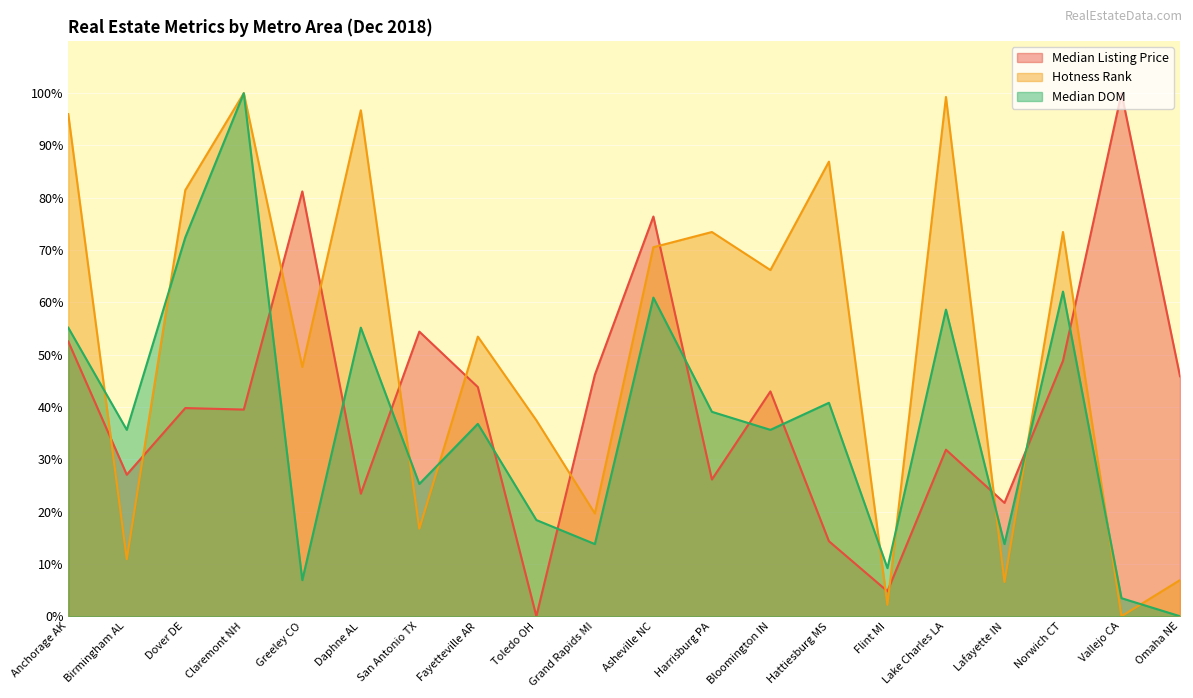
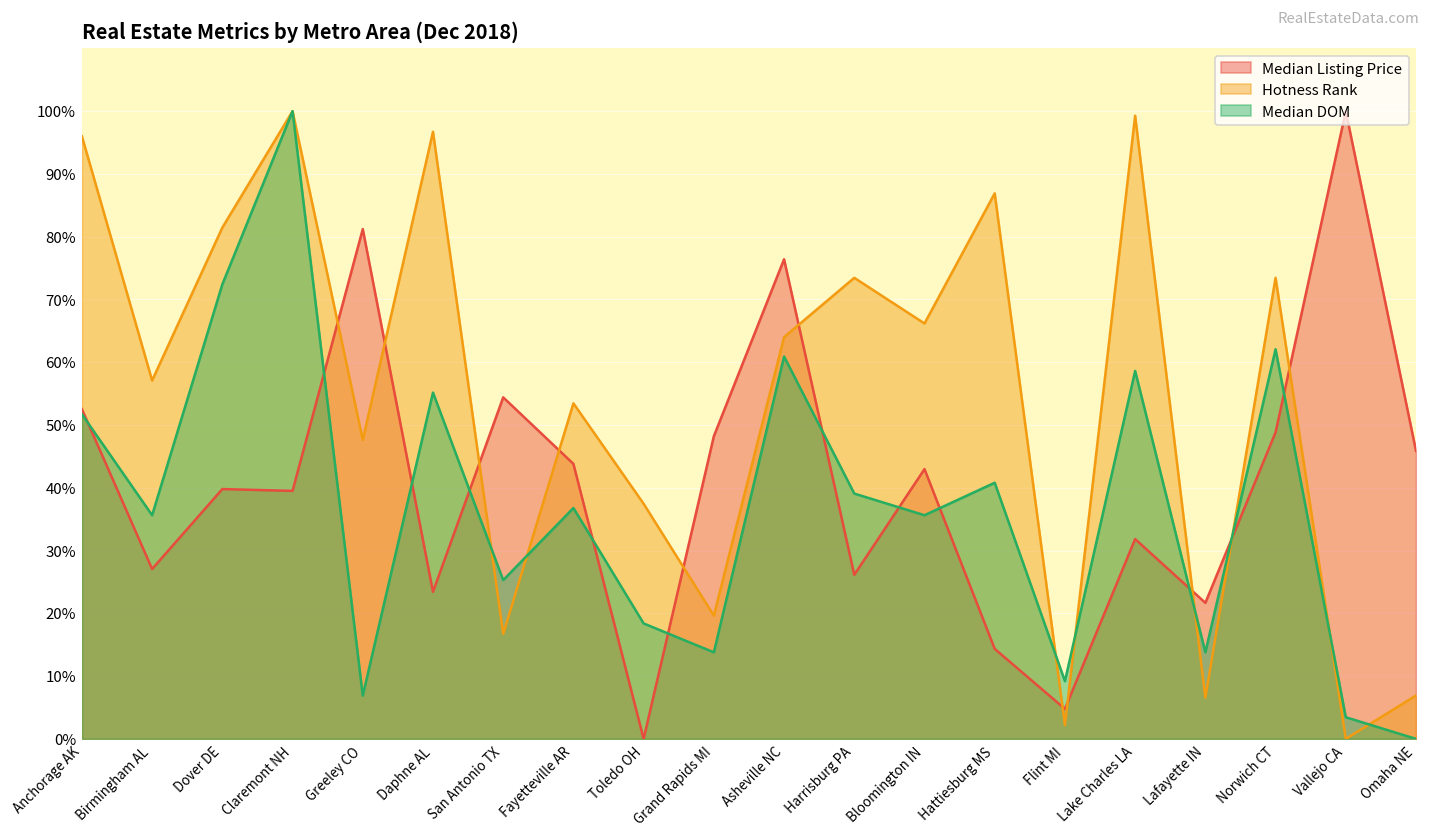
  {
    "Median Listing Price": {
      "Anchorage AK": "53%",
      "Birmingham AL": "27%",
      "Dover DE": "40%",
      "Claremont NH": "40%",
      "Greeley CO": "81%",
      "Daphne AL": "23%",
      "San Antonio TX": "54%",
      "Fayetteville AR": "44%",
      "Toledo OH": "0%",
-     "Grand Rapids MI": "46%",
+     "Grand Rapids MI": "48%",
      "Asheville NC": "76%",
      "Harrisburg PA": "26%",
      "Bloomington IN": "43%",
      "Hattiesburg MS": "14%",
      "Flint MI": "5%",
      "Lake Charles LA": "32%",
      "Lafayette IN": "22%",
      "Norwich CT": "49%",
      "Omaha NE": "46%"
    },
    "Hotness Rank": {
      "Anchorage AK": "96%",
-     "Birmingham AL": "11%",
+     "Birmingham AL": "57%",
      "Dover DE": "81%",
      "Greeley CO": "48%",
      "Daphne AL": "97%",
      "San Antonio TX": "17%",
      "Fayetteville AR": "53%",
      "Toledo OH": "37%",
      "Grand Rapids MI": "20%",
-     "Asheville NC": "71%",
+     "Asheville NC": "64%",
      "Harrisburg PA": "73%",
      "Bloomington IN": "66%",
      "Hattiesburg MS": "87%",
      "Flint MI": "2%",
      "Lake Charles LA": "99%",
      "Lafayette IN": "7%",
      "Norwich CT": "73%",
      "Vallejo CA": "0%",
      "Omaha NE": "7%"
    },
    "Median DOM": {
-     "Anchorage AK": "55%",
+     "Anchorage AK": "52%",
      "Birmingham AL": "36%",
      "Dover DE": "72%",
      "Greeley CO": "7%",
      "Daphne AL": "55%",
      "San Antonio TX": "25%",
      "Fayetteville AR": "37%",
      "Toledo OH": "18%",
      "Grand Rapids MI": "14%",
      "Asheville NC": "61%",
      "Harrisburg PA": "39%",
      "Bloomington IN": "36%",
      "Hattiesburg MS": "41%",
      "Flint MI": "9%",
      "Lake Charles LA": "59%",
      "Lafayette IN": "14%",
      "Norwich CT": "62%",
      "Vallejo CA": "3%",
      "Omaha NE": "0%"
    }
  }
